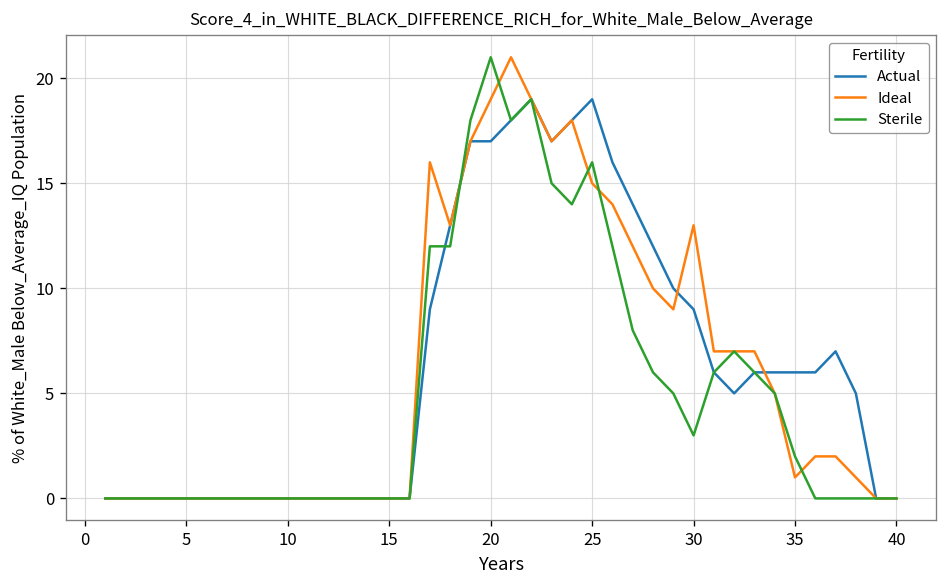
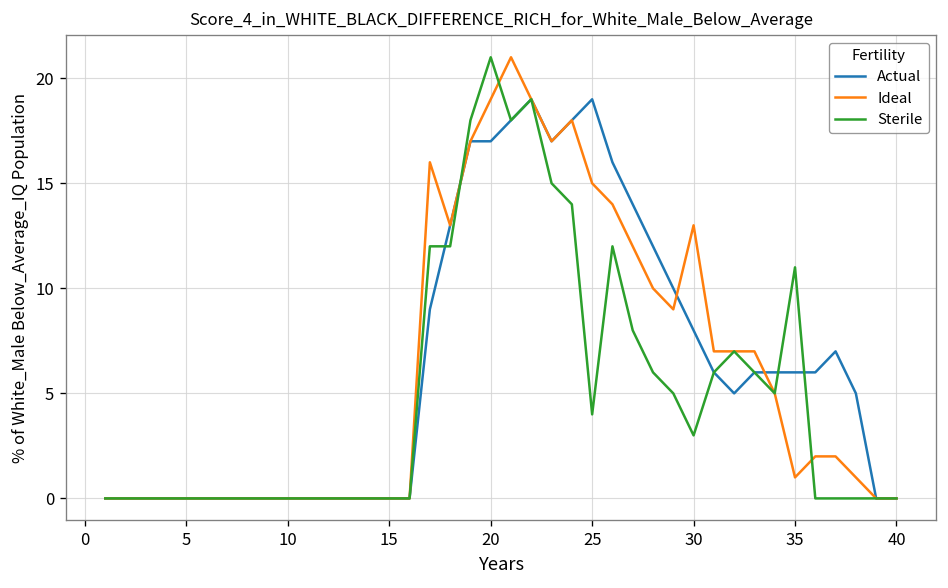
  {
    "Actual": {
      "20": 17,
      "25": 19,
-     "30": 9,
+     "30": 8,
      "35": 6
    },
    "Ideal": {
      "20": 19,
      "25": 15,
      "30": 13,
      "35": 1
    },
    "Sterile": {
      "20": 21,
-     "25": 16,
+     "25": 4,
      "30": 3,
-     "35": 2
+     "35": 11
    }
  }
